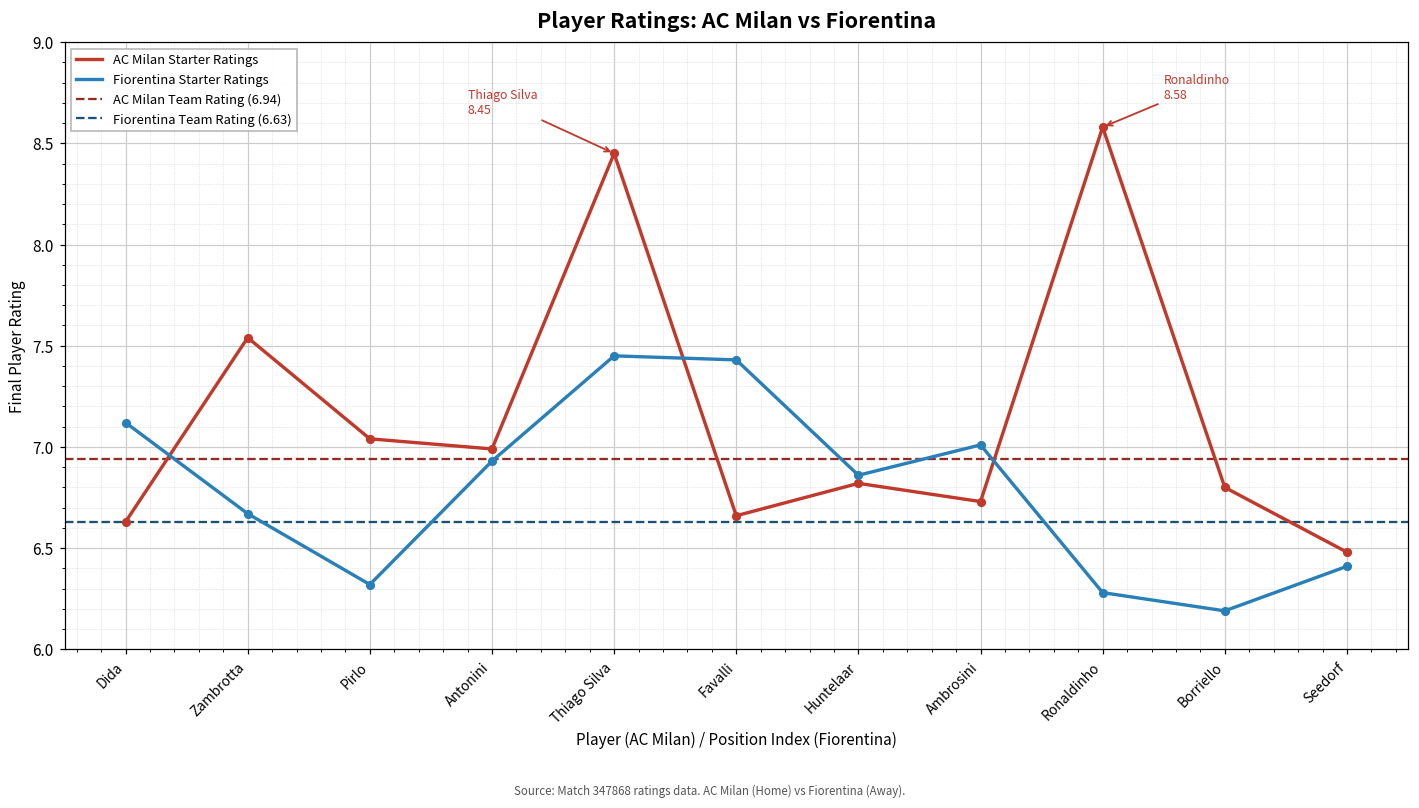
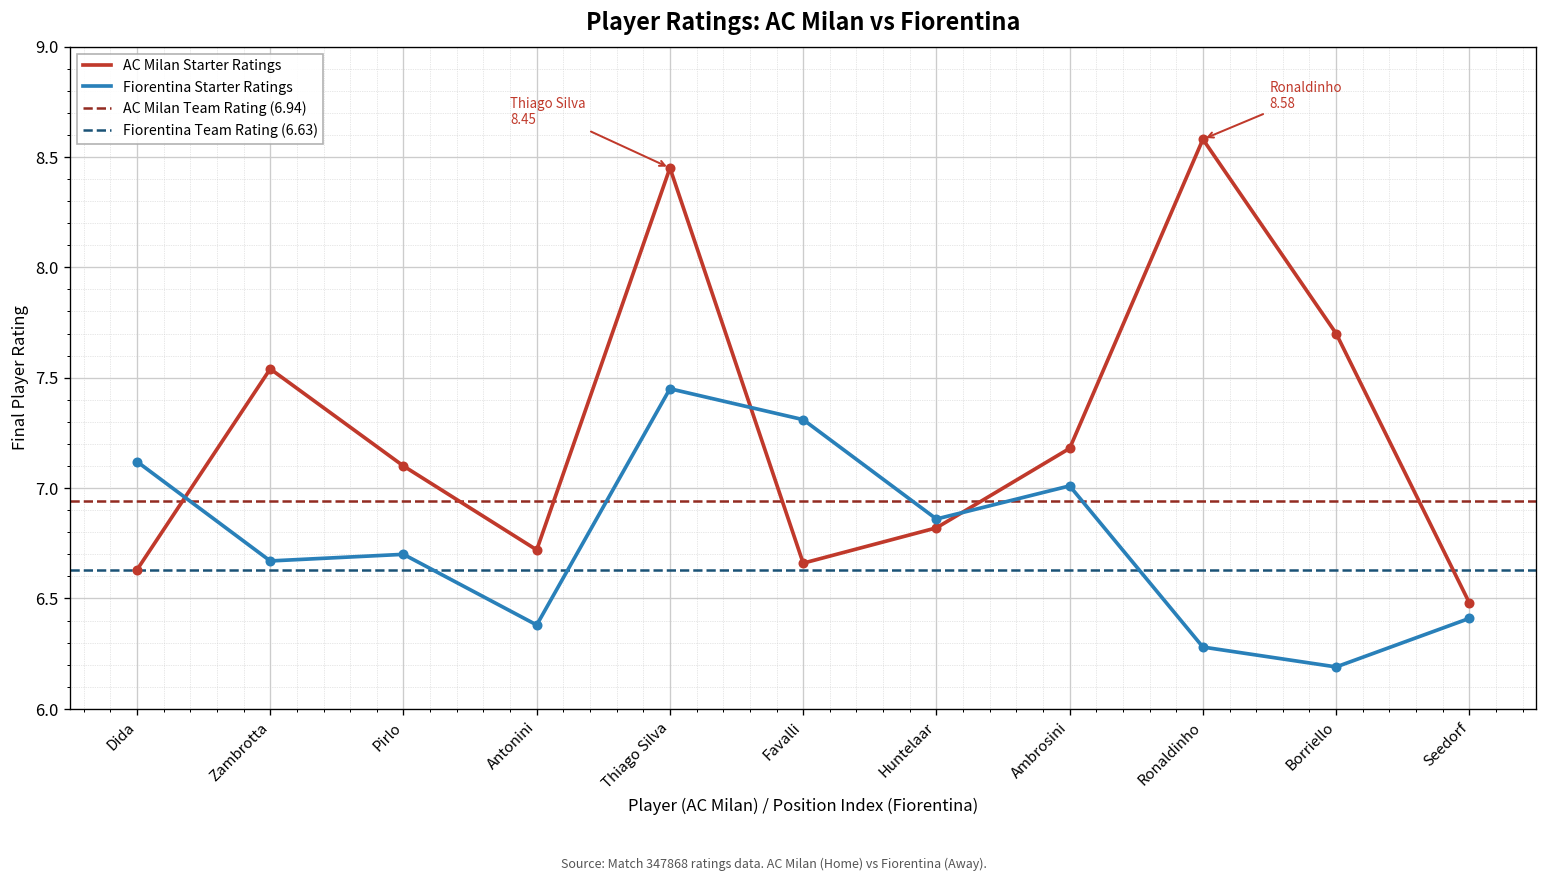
  {
    "AC Milan Starter Ratings": {
      "Dida": 6.63,
      "Zambrotta": 7.54,
-     "Pirlo": 7.04,
-     "Antonini": 6.99,
+     "Pirlo": 7.10,
+     "Antonini": 6.72,
      "Favalli": 6.66,
      "Huntelaar": 6.82,
-     "Ambrosini": 6.73,
-     "Borriello": 6.8,
+     "Ambrosini": 7.18,
+     "Borriello": 7.7,
      "Seedorf": 6.48
    },
    "Fiorentina Starter Ratings": {
      "Dida": 7.12,
      "Zambrotta": 6.67,
-     "Pirlo": 6.32,
-     "Antonini": 6.93,
+     "Pirlo": 6.70,
+     "Antonini": 6.38,
      "Thiago Silva": 7.45,
-     "Favalli": 7.43,
+     "Favalli": 7.31,
      "Huntelaar": 6.86,
      "Ambrosini": 7.01,
      "Ronaldinho": 6.28,
      "Borriello": 6.19,
      "Seedorf": 6.41
    }
  }
